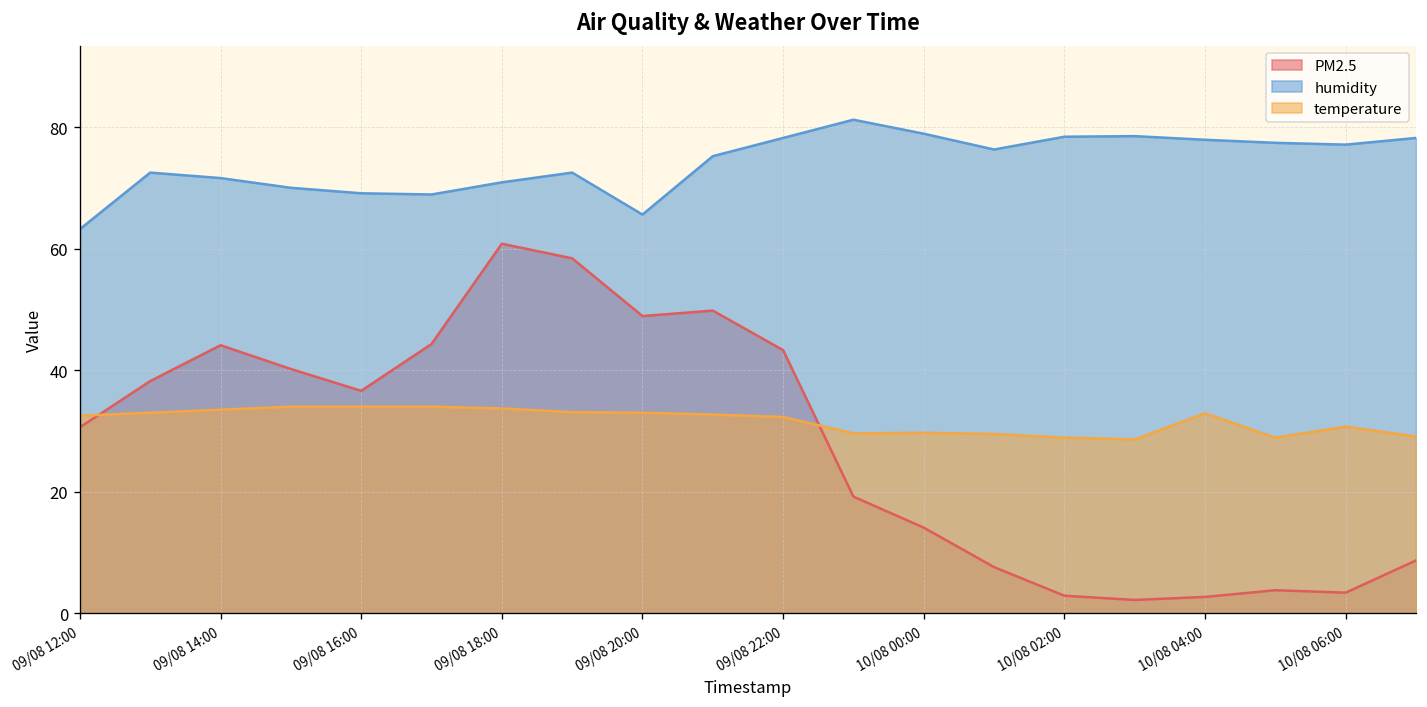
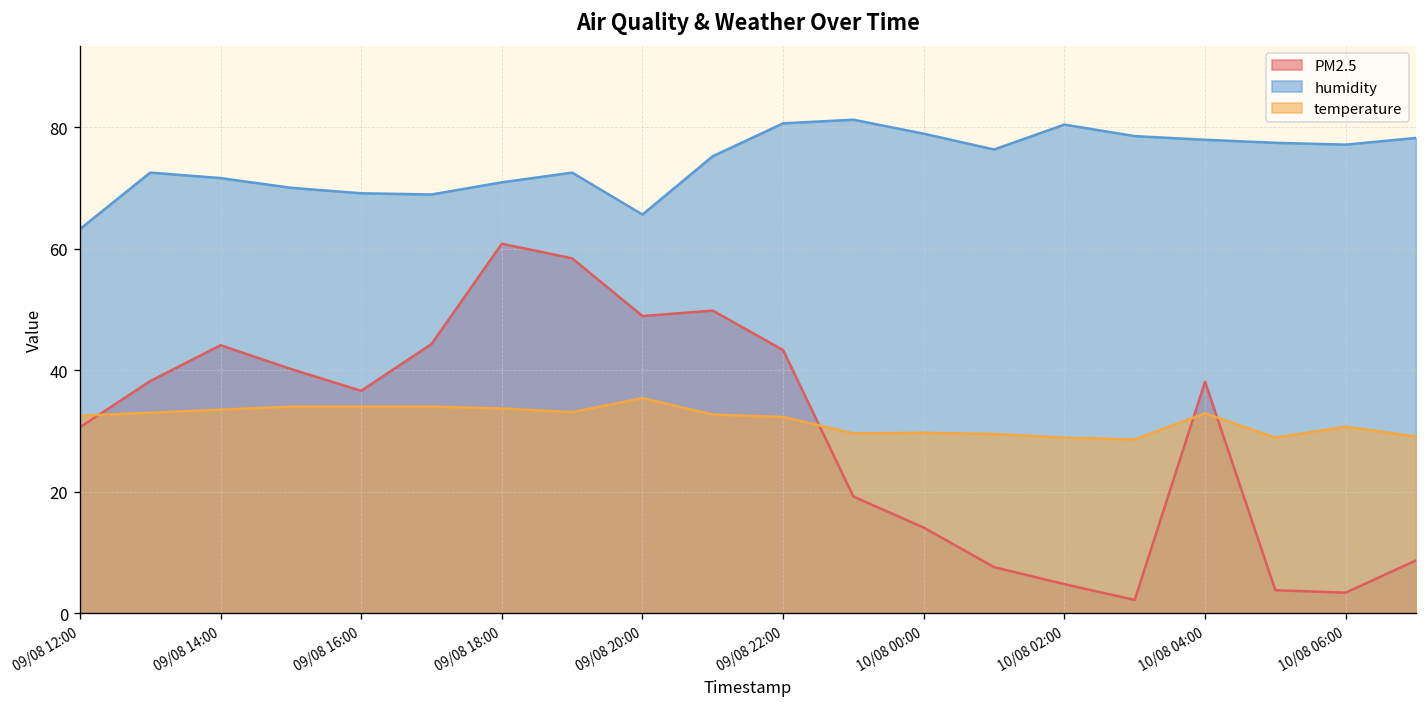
  {
    "PM2.5": {
      "09/08 12:00": 31,
      "09/08 14:00": 44,
      "09/08 16:00": 37,
      "09/08 18:00": 61,
      "09/08 20:00": 49,
      "09/08 22:00": 43,
      "10/08 00:00": 14,
-     "10/08 02:00": 3,
-     "10/08 04:00": 3,
+     "10/08 02:00": 5,
+     "10/08 04:00": 38,
      "10/08 06:00": 3
    },
    "humidity": {
      "09/08 12:00": 63,
      "09/08 14:00": 72,
      "09/08 16:00": 69,
      "09/08 18:00": 71,
      "09/08 20:00": 66,
-     "09/08 22:00": 78,
+     "09/08 22:00": 81,
      "10/08 00:00": 79,
-     "10/08 02:00": 78,
+     "10/08 02:00": 80,
      "10/08 04:00": 78,
      "10/08 06:00": 77
    },
    "temperature": {
      "09/08 12:00": 33,
      "09/08 14:00": 34,
      "09/08 16:00": 34,
      "09/08 18:00": 34,
-     "09/08 20:00": 33,
+     "09/08 20:00": 35,
      "09/08 22:00": 32,
      "10/08 00:00": 30,
      "10/08 02:00": 29,
      "10/08 04:00": 33,
      "10/08 06:00": 31
    }
  }
